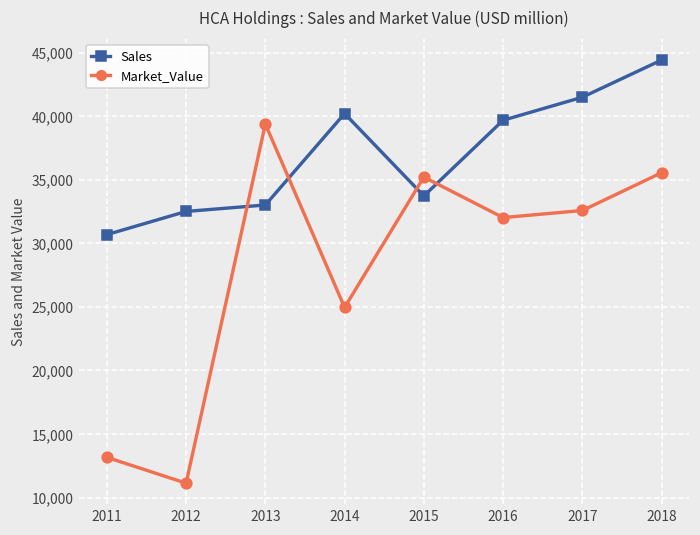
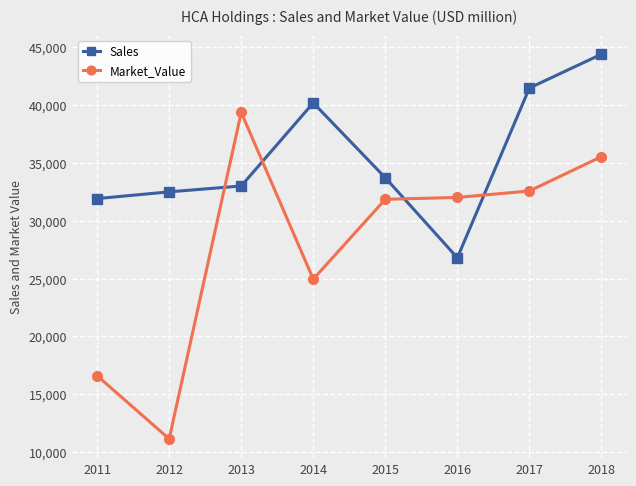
  {
    "Sales": {
-     "2011": "30,700",
+     "2011": "31,900",
      "2012": "32,500",
      "2013": "33,000",
      "2014": "40,200",
      "2015": "33,700",
-     "2016": "39,700",
+     "2016": "26,800",
      "2017": "41,500",
      "2018": "44,400"
    },
    "Market_Value": {
-     "2011": "13,200",
+     "2011": "16,600",
      "2012": "11,100",
      "2013": "39,400",
      "2014": "25,000",
-     "2015": "35,200",
+     "2015": "31,900",
      "2016": "32,000",
      "2017": "32,600",
      "2018": "35,600"
    }
  }
